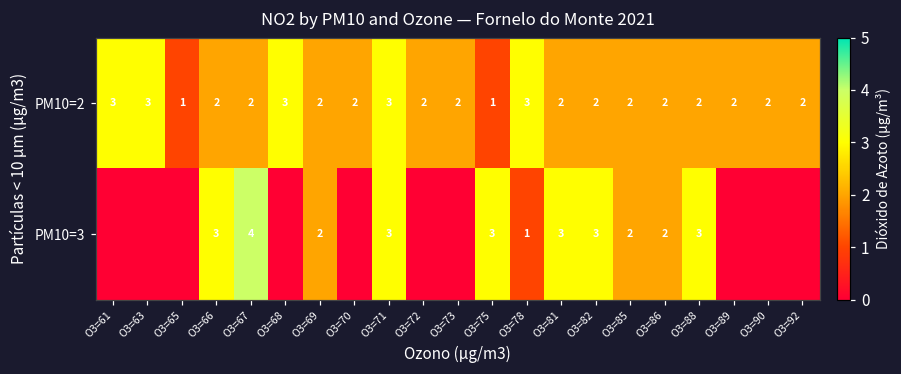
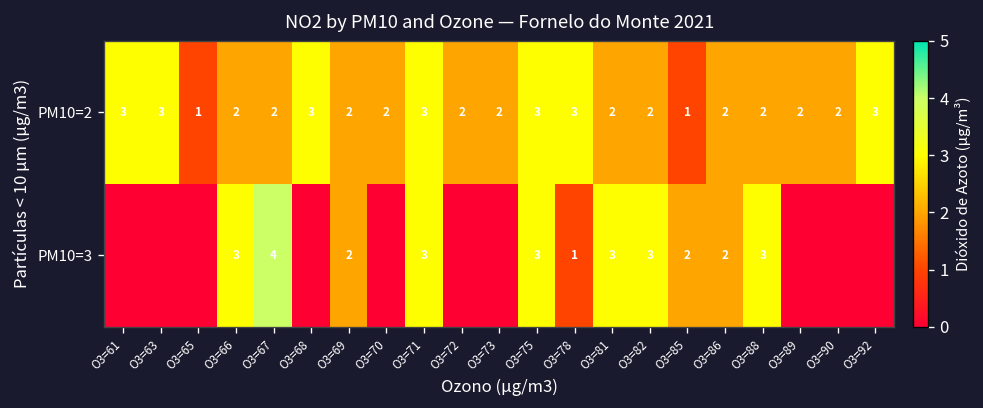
  {
    "PM10=2": {
      "O3=61": 3,
      "O3=63": 3,
      "O3=65": 1,
      "O3=66": 2,
      "O3=67": 2,
      "O3=68": 3,
      "O3=69": 2,
      "O3=70": 2,
      "O3=71": 3,
      "O3=72": 2,
      "O3=73": 2,
-     "O3=75": 1,
+     "O3=75": 3,
      "O3=78": 3,
      "O3=81": 2,
      "O3=82": 2,
-     "O3=85": 2,
+     "O3=85": 1,
      "O3=86": 2,
      "O3=88": 2,
      "O3=89": 2,
      "O3=90": 2,
-     "O3=92": 2
+     "O3=92": 3
    },
    "PM10=3": {
      "O3=66": 3,
      "O3=67": 4,
      "O3=69": 2,
      "O3=71": 3,
      "O3=75": 3,
      "O3=78": 1,
      "O3=81": 3,
      "O3=82": 3,
      "O3=85": 2,
      "O3=86": 2,
      "O3=88": 3
    }
  }
